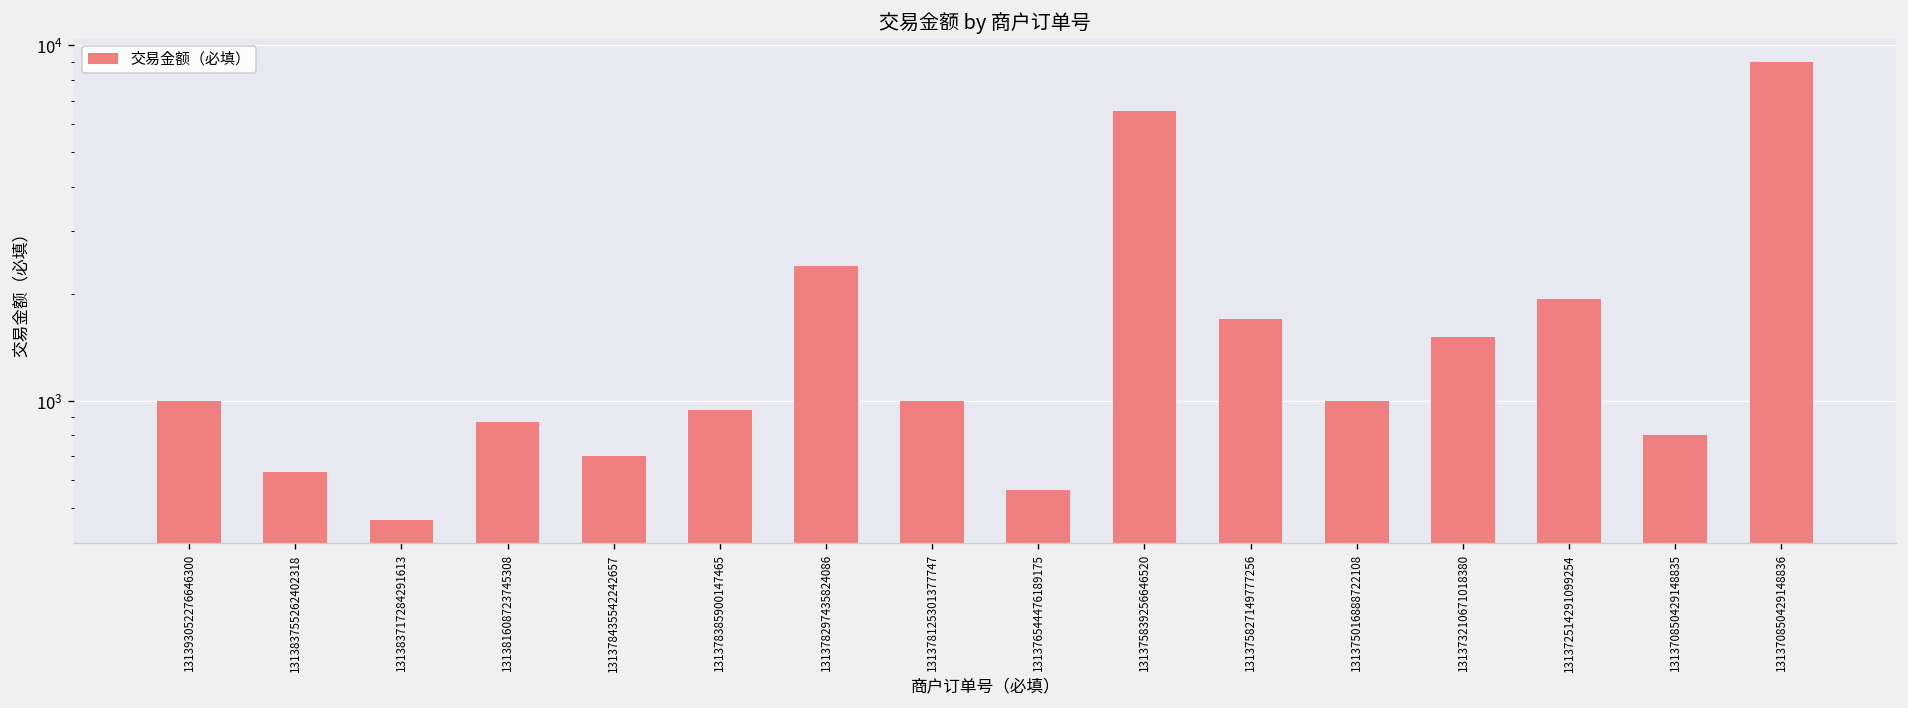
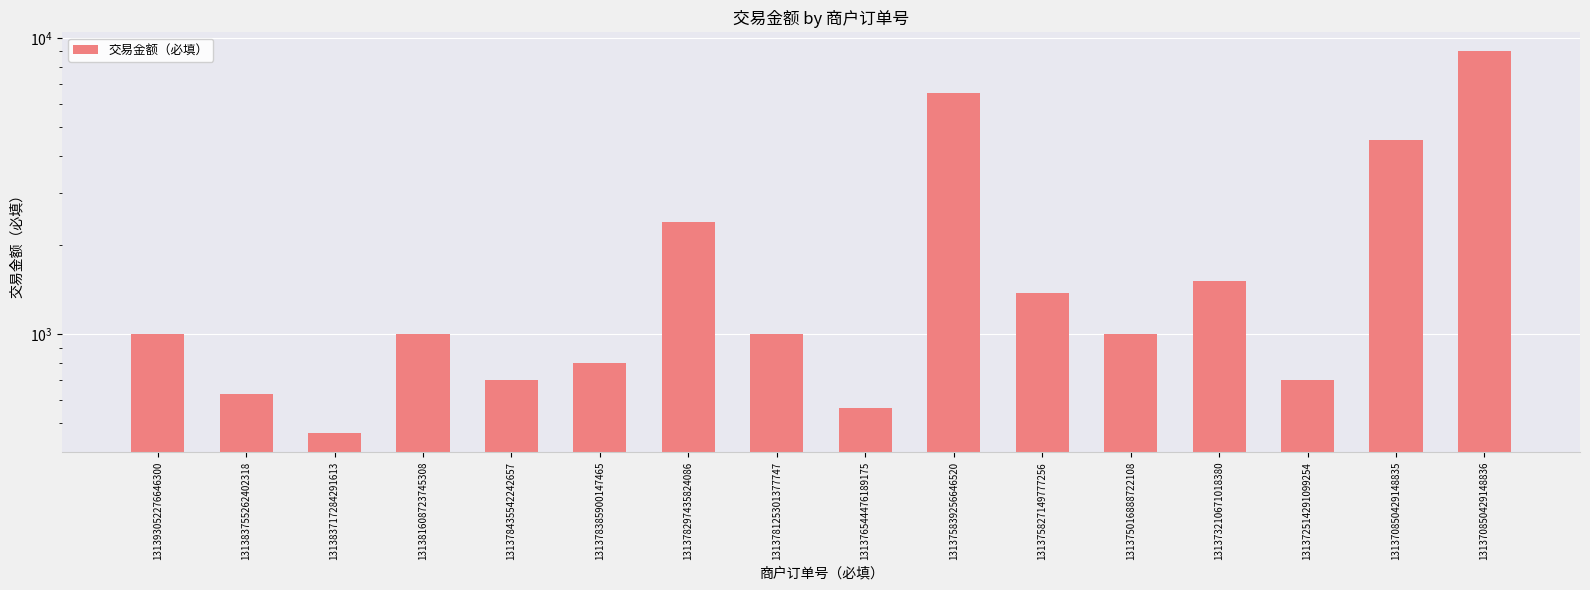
  {
    "131393052276646300": 1000,
    "131383755262402318": 630,
    "131383717284291613": 460,
-   "131381608723745308": 880,
+   "131381608723745308": 1000,
    "131378435542242657": 700,
-   "131378385900147465": 940,
+   "131378385900147465": 800,
    "131378297435824086": 2400,
    "131378125301377747": 1000,
    "131376544476189175": 560,
    "131375839256646520": 6500,
-   "131375827149777256": 1700,
+   "131375827149777256": 1400,
    "131375016888722108": 1000,
    "131373210671018380": 1500,
-   "131372514291099254": 1900,
-   "131370850429148835": 800,
+   "131372514291099254": 700,
+   "131370850429148835": 4500,
    "131370850429148836": 9000
  }
